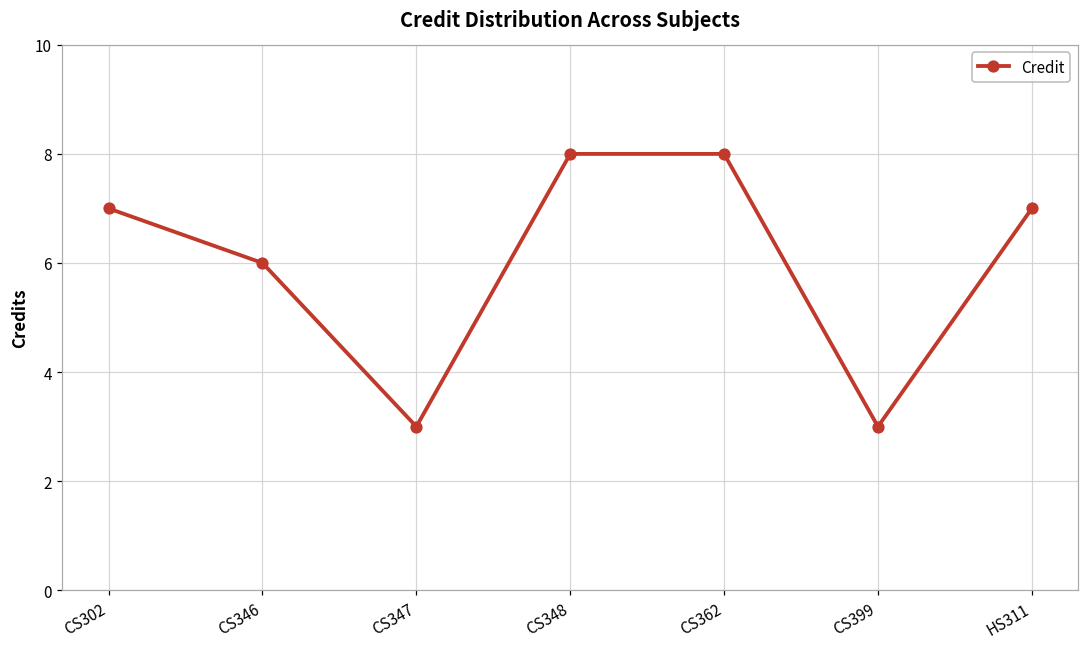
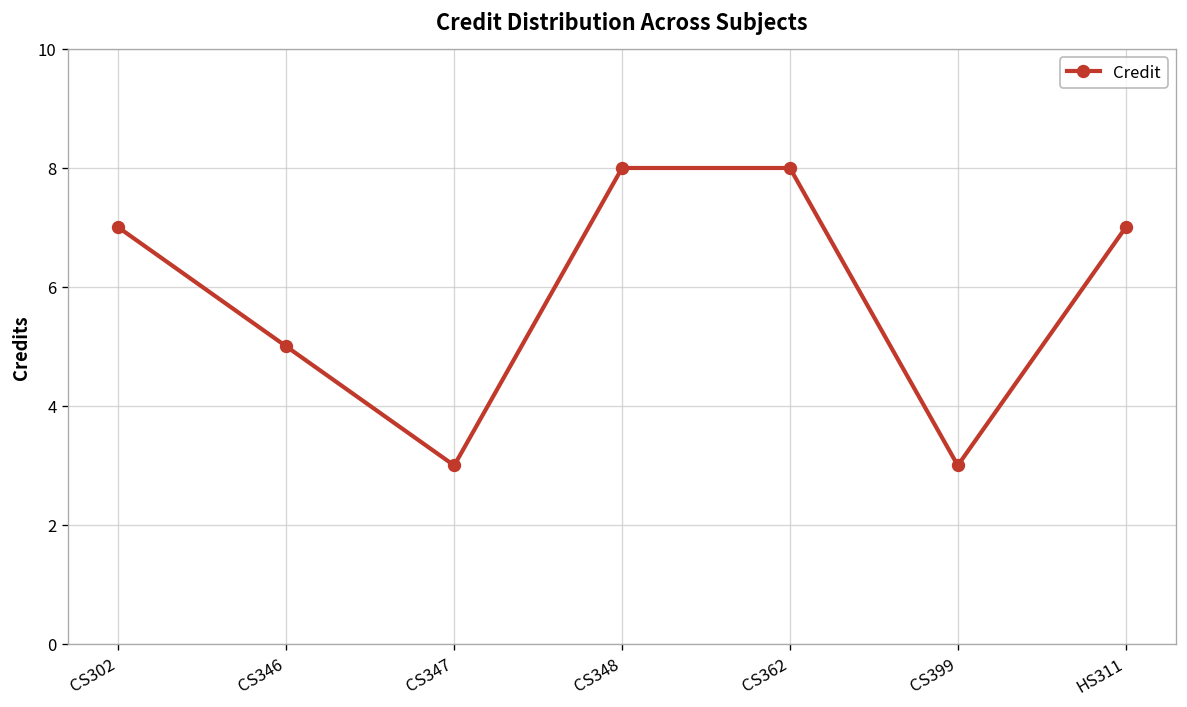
  {
    "CS302": 7,
-   "CS346": 6,
+   "CS346": 5,
    "CS347": 3,
    "CS348": 8,
    "CS362": 8,
    "CS399": 3,
    "HS311": 7
  }
